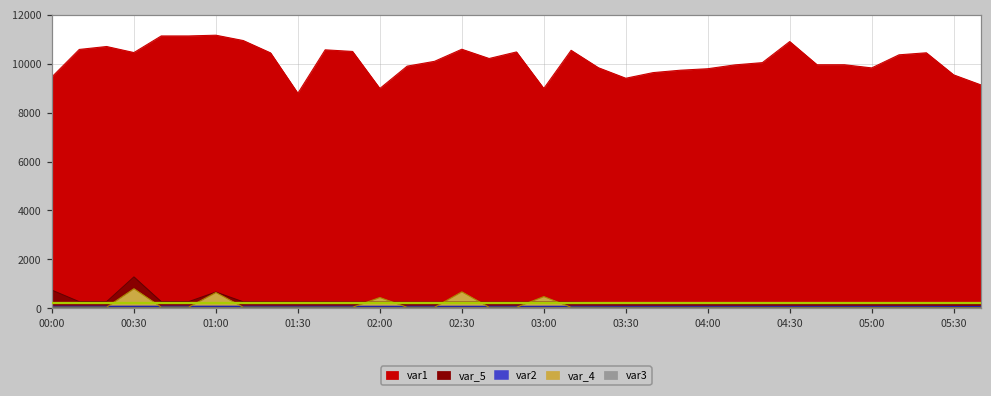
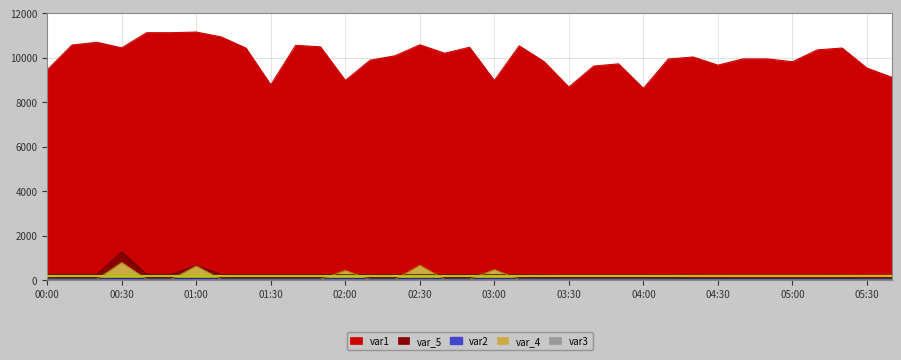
  {
    "var1": {
      "00:00": 9500,
      "00:30": 10500,
      "01:00": 11200,
      "01:30": 8800,
      "02:00": 9000,
      "02:30": 10600,
      "03:00": 9000,
-     "03:30": 9400,
-     "04:00": 9800,
-     "04:30": 10900,
+     "03:30": 8700,
+     "04:00": 8600,
+     "04:30": 9700,
      "05:00": 9800,
      "05:30": 9500
    },
    "var_5": {
-     "00:00": 700,
+     "00:00": 300,
      "00:30": 1300,
      "01:30": 300,
      "02:00": 200,
      "02:30": 200,
      "03:00": 200,
      "03:30": 200,
      "04:00": 200,
      "04:30": 200,
      "05:00": 200,
      "05:30": 200
    },
    "var_4": {
      "00:30": 800,
      "02:00": 400,
      "02:30": 700,
      "03:00": 500
    }
  }
